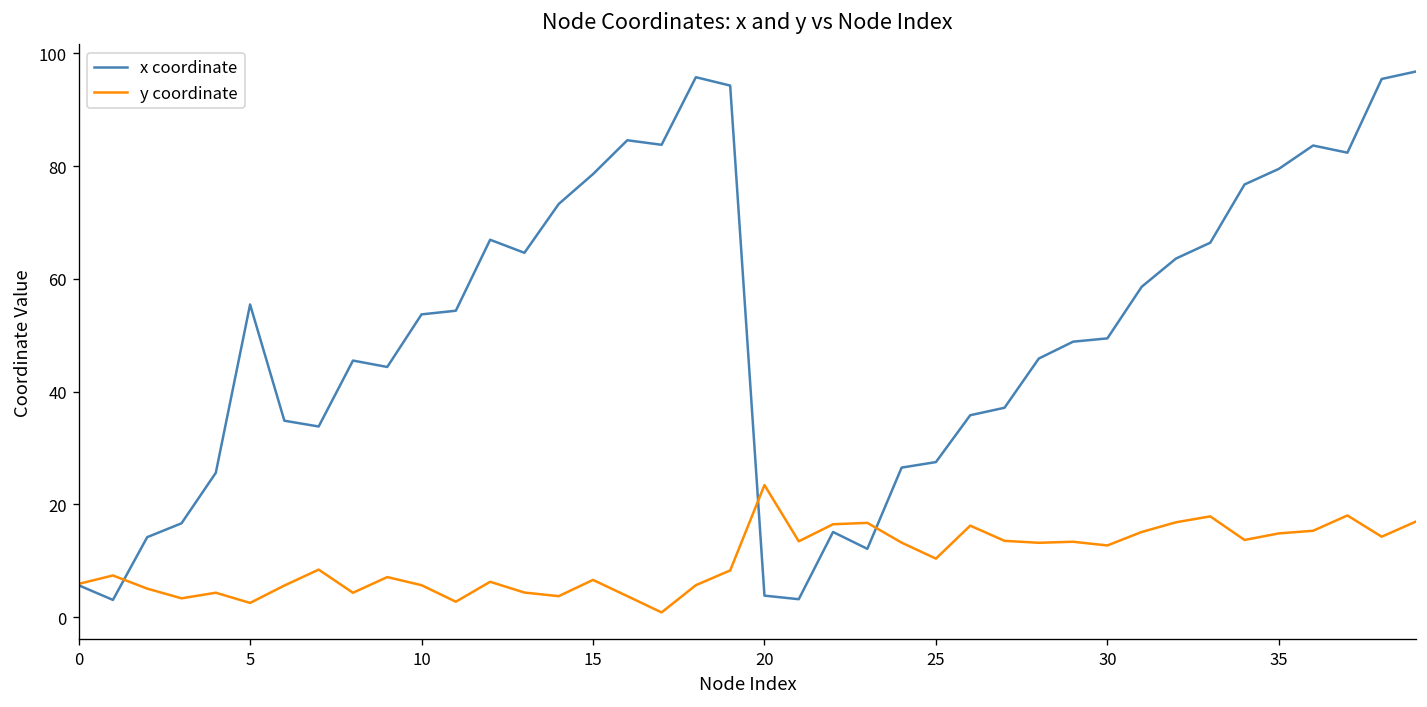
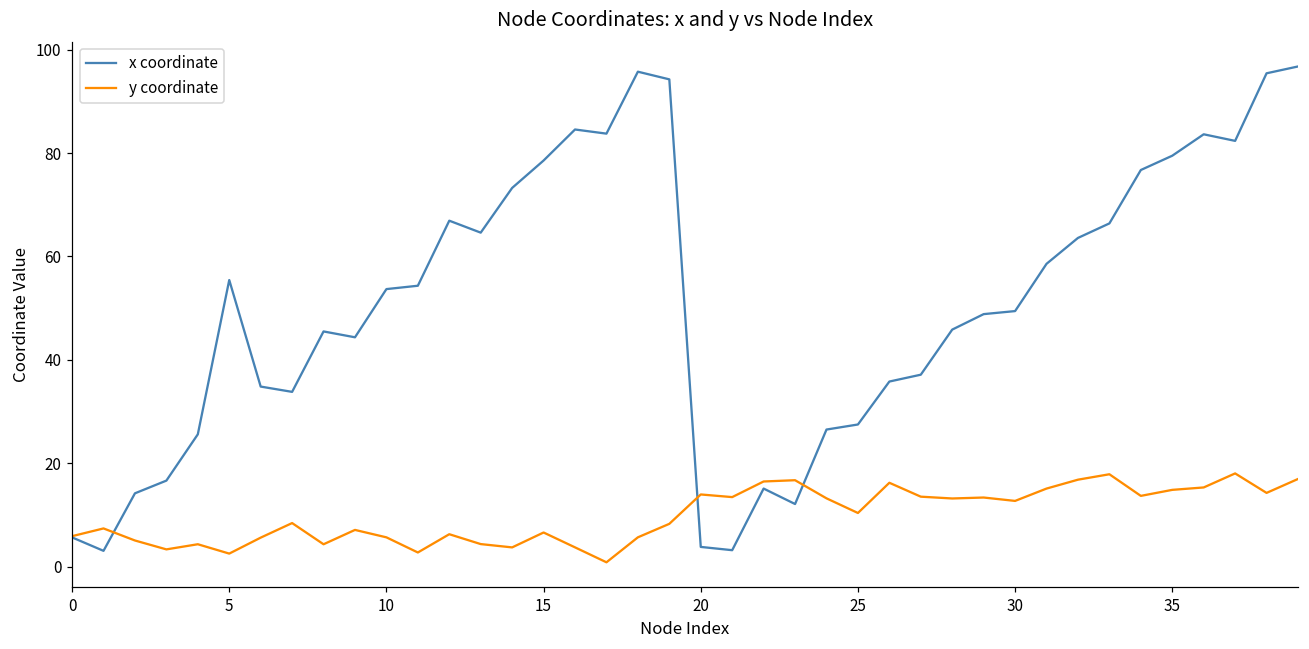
  {
    "x coordinate": {
      "5": 55,
      "10": 54,
      "15": 79,
      "20": 4,
      "25": 27,
      "30": 49,
      "35": 79
    },
    "y coordinate": {
      "5": 3,
      "10": 6,
      "15": 7,
-     "20": 23,
+     "20": 14,
      "25": 10,
      "30": 13,
      "35": 15
    }
  }
